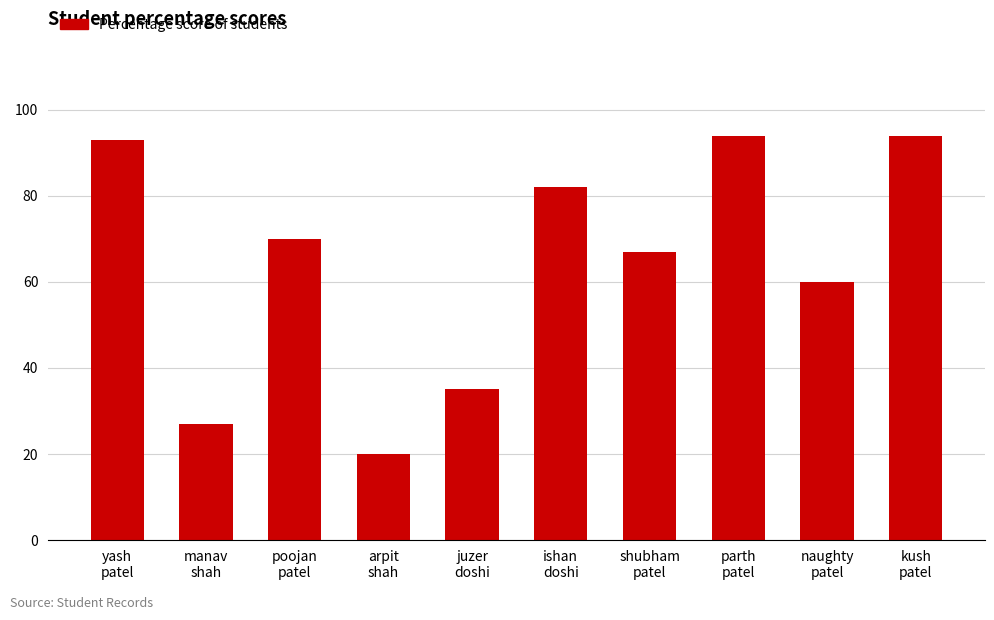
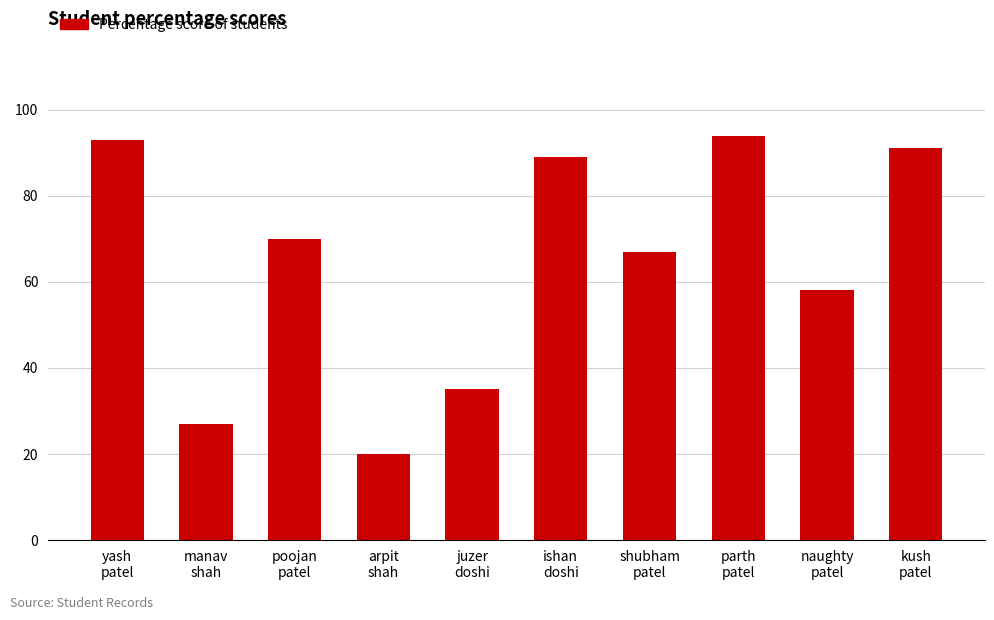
  {
    "yash patel": 93,
    "manav shah": 27,
    "poojan patel": 70,
    "arpit shah": 20,
    "juzer doshi": 35,
-   "ishan doshi": 82,
+   "ishan doshi": 89,
    "shubham patel": 67,
    "parth patel": 94,
-   "naughty patel": 60,
-   "kush patel": 94
+   "naughty patel": 58,
+   "kush patel": 91
  }
